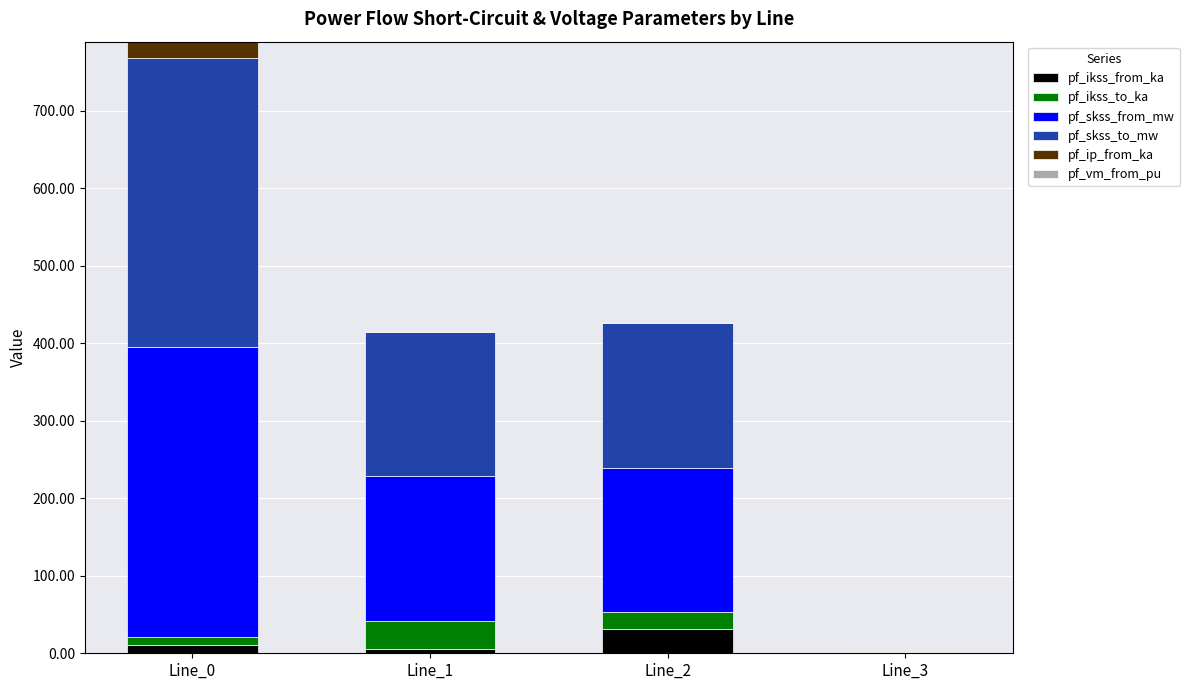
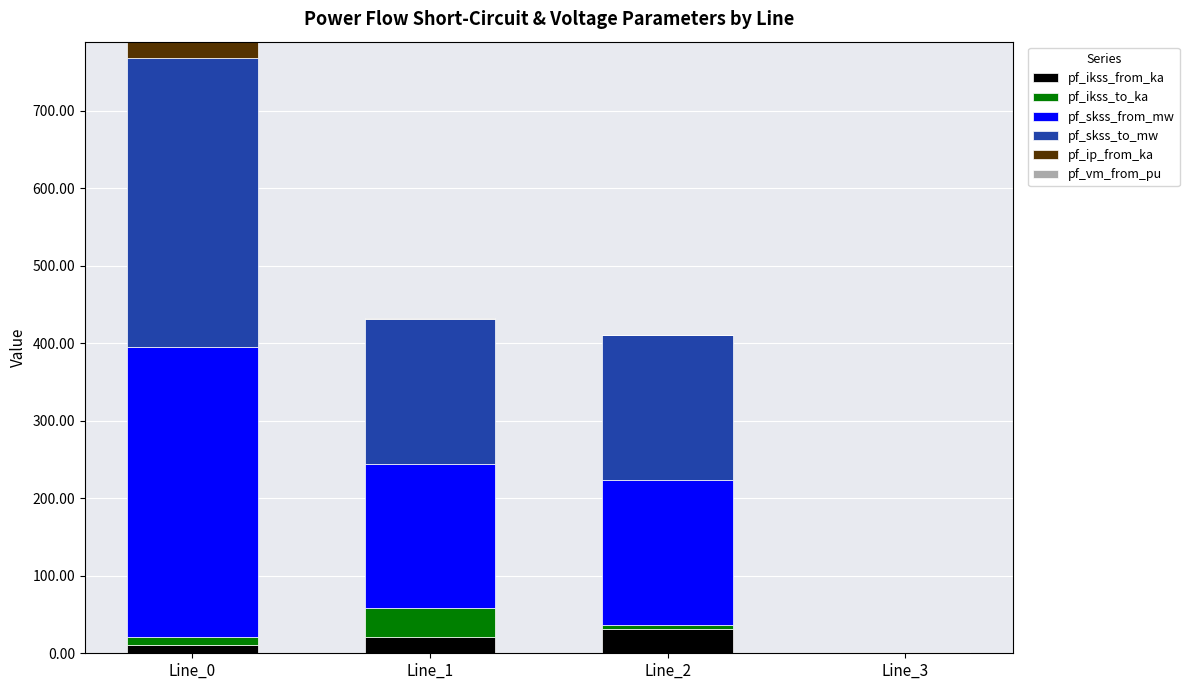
  {
    "pf_ikss_from_ka": {
      "Line_0": 10,
-     "Line_1": 10,
+     "Line_1": 20,
      "Line_2": 30,
      "Line_3": 0
    },
    "pf_ikss_to_ka": {
      "Line_0": 10,
      "Line_1": 40,
-     "Line_2": 20,
+     "Line_2": 10,
      "Line_3": 0
    },
    "pf_skss_from_mw": {
      "Line_0": 370,
      "Line_1": 190,
      "Line_2": 190,
      "Line_3": 0
    },
    "pf_skss_to_mw": {
      "Line_0": 370,
      "Line_1": 190,
      "Line_2": 190,
      "Line_3": 0
    },
    "pf_ip_from_ka": {
      "Line_0": 20,
      "Line_1": 0,
      "Line_2": 0,
      "Line_3": 0
    },
    "pf_vm_from_pu": {
      "Line_0": 0
    }
  }
